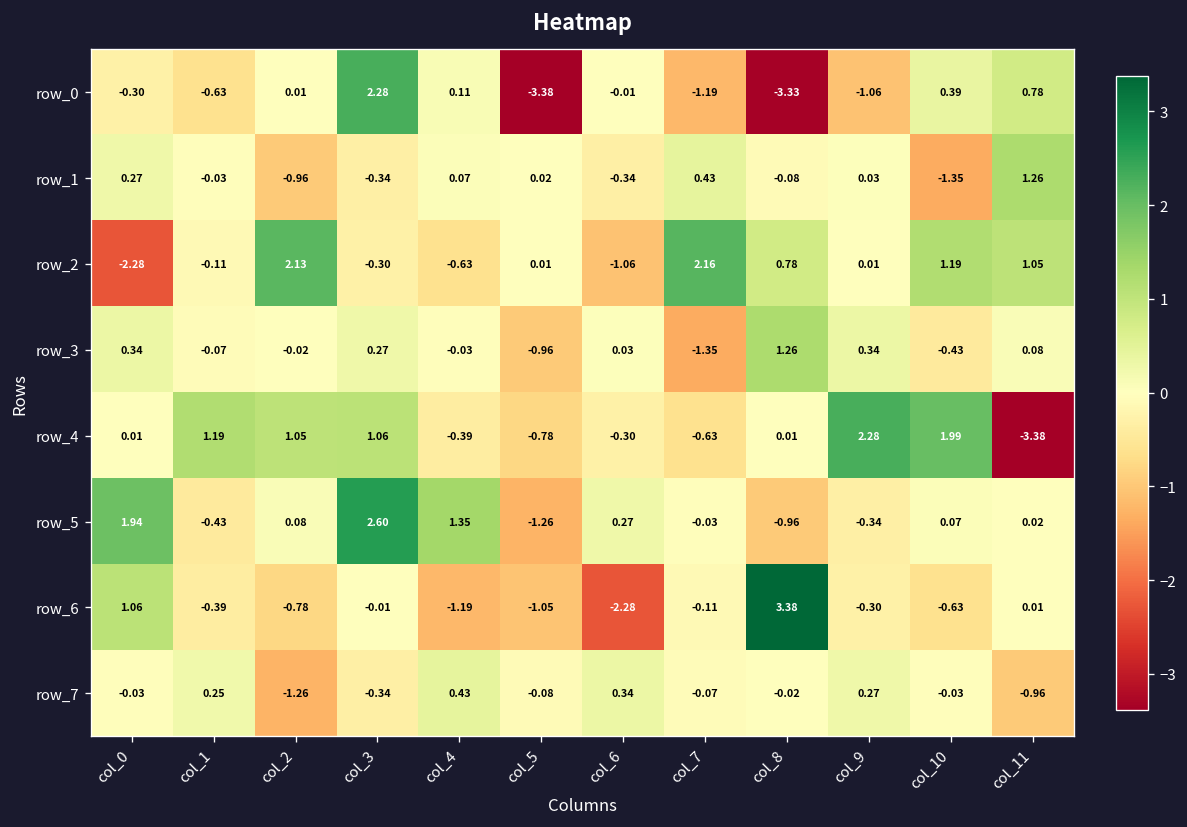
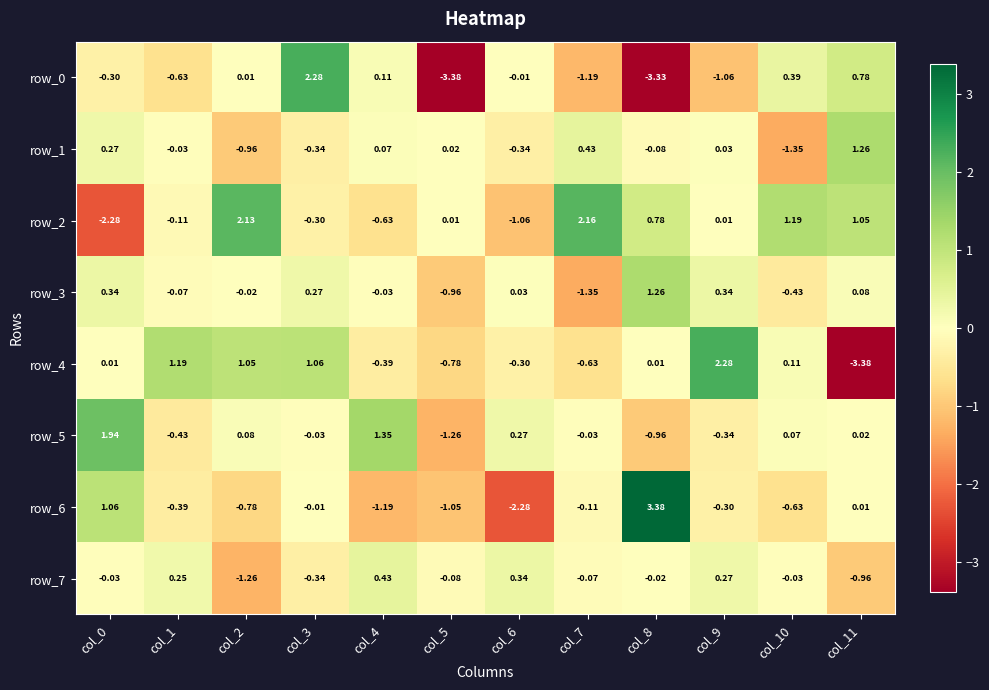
  {
    "row_0": {
      "col_0": -0.30,
      "col_1": -0.63,
      "col_2": 0.01,
      "col_3": 2.28,
      "col_4": 0.11,
      "col_5": -3.38,
      "col_6": -0.01,
      "col_7": -1.19,
      "col_8": -3.33,
      "col_9": -1.06,
      "col_10": 0.39,
      "col_11": 0.78
    },
    "row_1": {
      "col_0": 0.27,
      "col_1": -0.03,
      "col_2": -0.96,
      "col_3": -0.34,
      "col_4": 0.07,
      "col_5": 0.02,
      "col_6": -0.34,
      "col_7": 0.43,
      "col_8": -0.08,
      "col_9": 0.03,
      "col_10": -1.35,
      "col_11": 1.26
    },
    "row_2": {
      "col_0": -2.28,
      "col_1": -0.11,
      "col_2": 2.13,
      "col_3": -0.30,
      "col_4": -0.63,
      "col_5": 0.01,
      "col_6": -1.06,
      "col_7": 2.16,
      "col_8": 0.78,
      "col_9": 0.01,
      "col_10": 1.19,
      "col_11": 1.05
    },
    "row_3": {
      "col_0": 0.34,
      "col_1": -0.07,
      "col_2": -0.02,
      "col_3": 0.27,
      "col_4": -0.03,
      "col_5": -0.96,
      "col_6": 0.03,
      "col_7": -1.35,
      "col_8": 1.26,
      "col_9": 0.34,
      "col_10": -0.43,
      "col_11": 0.08
    },
    "row_4": {
      "col_0": 0.01,
      "col_1": 1.19,
      "col_2": 1.05,
      "col_3": 1.06,
      "col_4": -0.39,
      "col_5": -0.78,
      "col_6": -0.30,
      "col_7": -0.63,
      "col_8": 0.01,
      "col_9": 2.28,
-     "col_10": 1.99,
+     "col_10": 0.11,
      "col_11": -3.38
    },
    "row_5": {
      "col_0": 1.94,
      "col_1": -0.43,
      "col_2": 0.08,
-     "col_3": 2.60,
+     "col_3": -0.03,
      "col_4": 1.35,
      "col_5": -1.26,
      "col_6": 0.27,
      "col_7": -0.03,
      "col_8": -0.96,
      "col_9": -0.34,
      "col_10": 0.07,
      "col_11": 0.02
    },
    "row_6": {
      "col_0": 1.06,
      "col_1": -0.39,
      "col_2": -0.78,
      "col_3": -0.01,
      "col_4": -1.19,
      "col_5": -1.05,
      "col_6": -2.28,
      "col_7": -0.11,
      "col_8": 3.38,
      "col_9": -0.30,
      "col_10": -0.63,
      "col_11": 0.01
    },
    "row_7": {
      "col_0": -0.03,
      "col_1": 0.25,
      "col_2": -1.26,
      "col_3": -0.34,
      "col_4": 0.43,
      "col_5": -0.08,
      "col_6": 0.34,
      "col_7": -0.07,
      "col_8": -0.02,
      "col_9": 0.27,
      "col_10": -0.03,
      "col_11": -0.96
    }
  }
